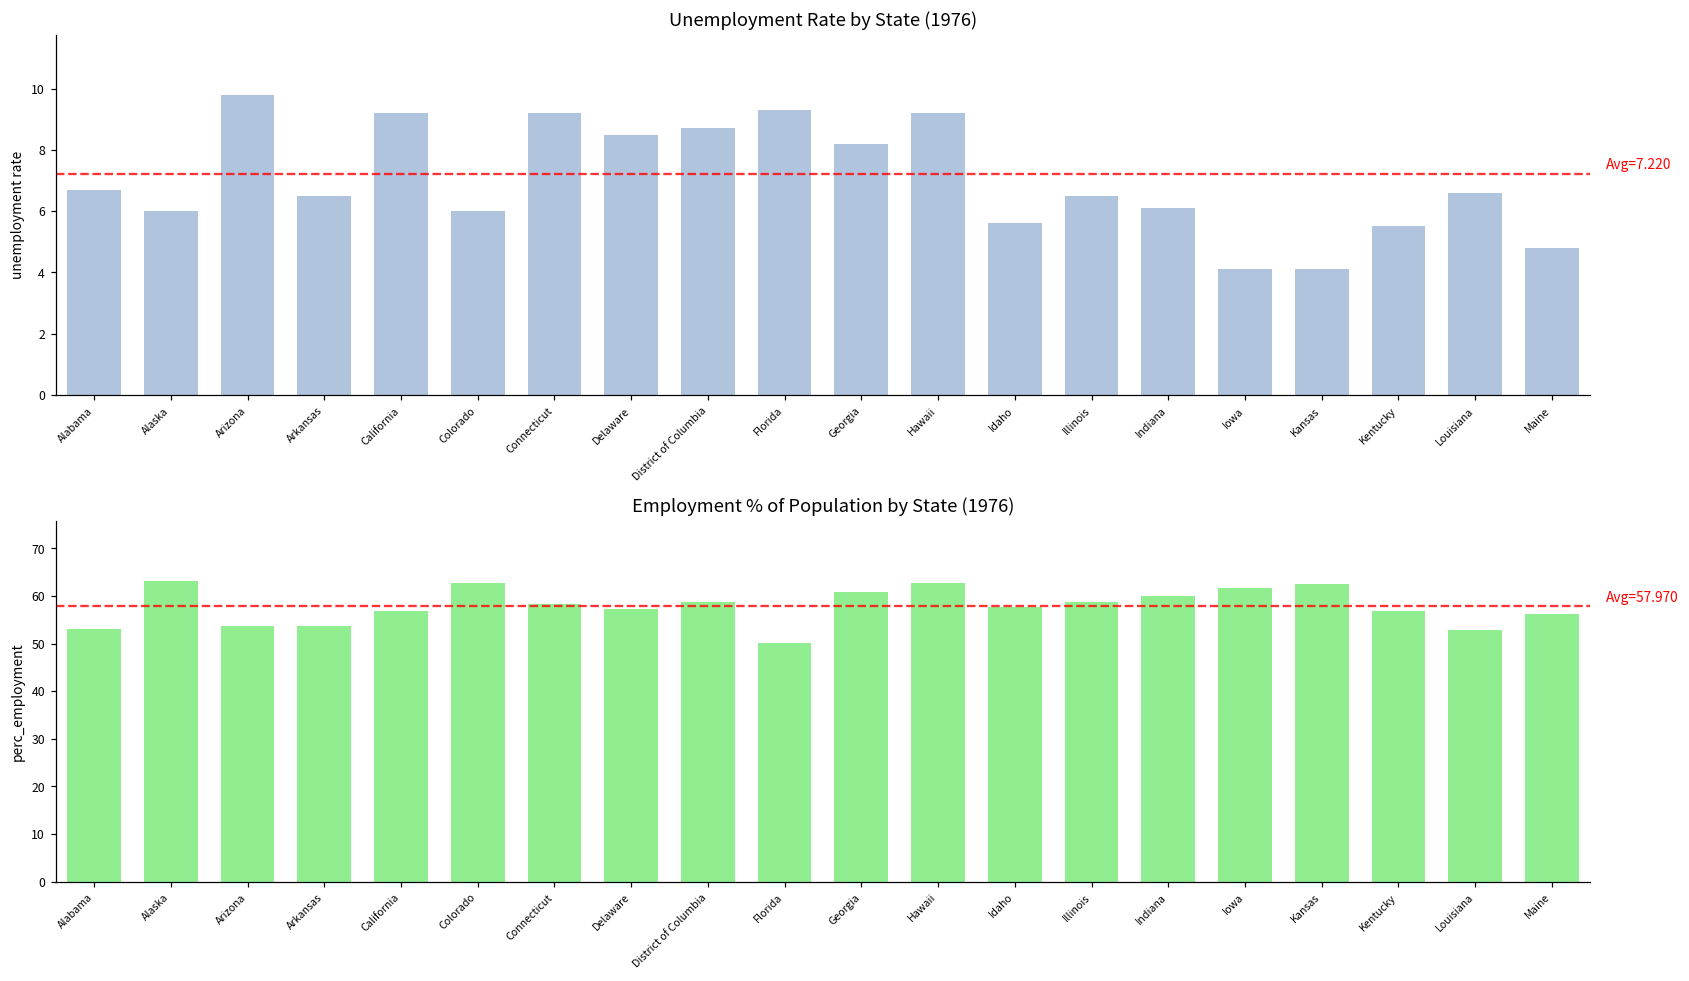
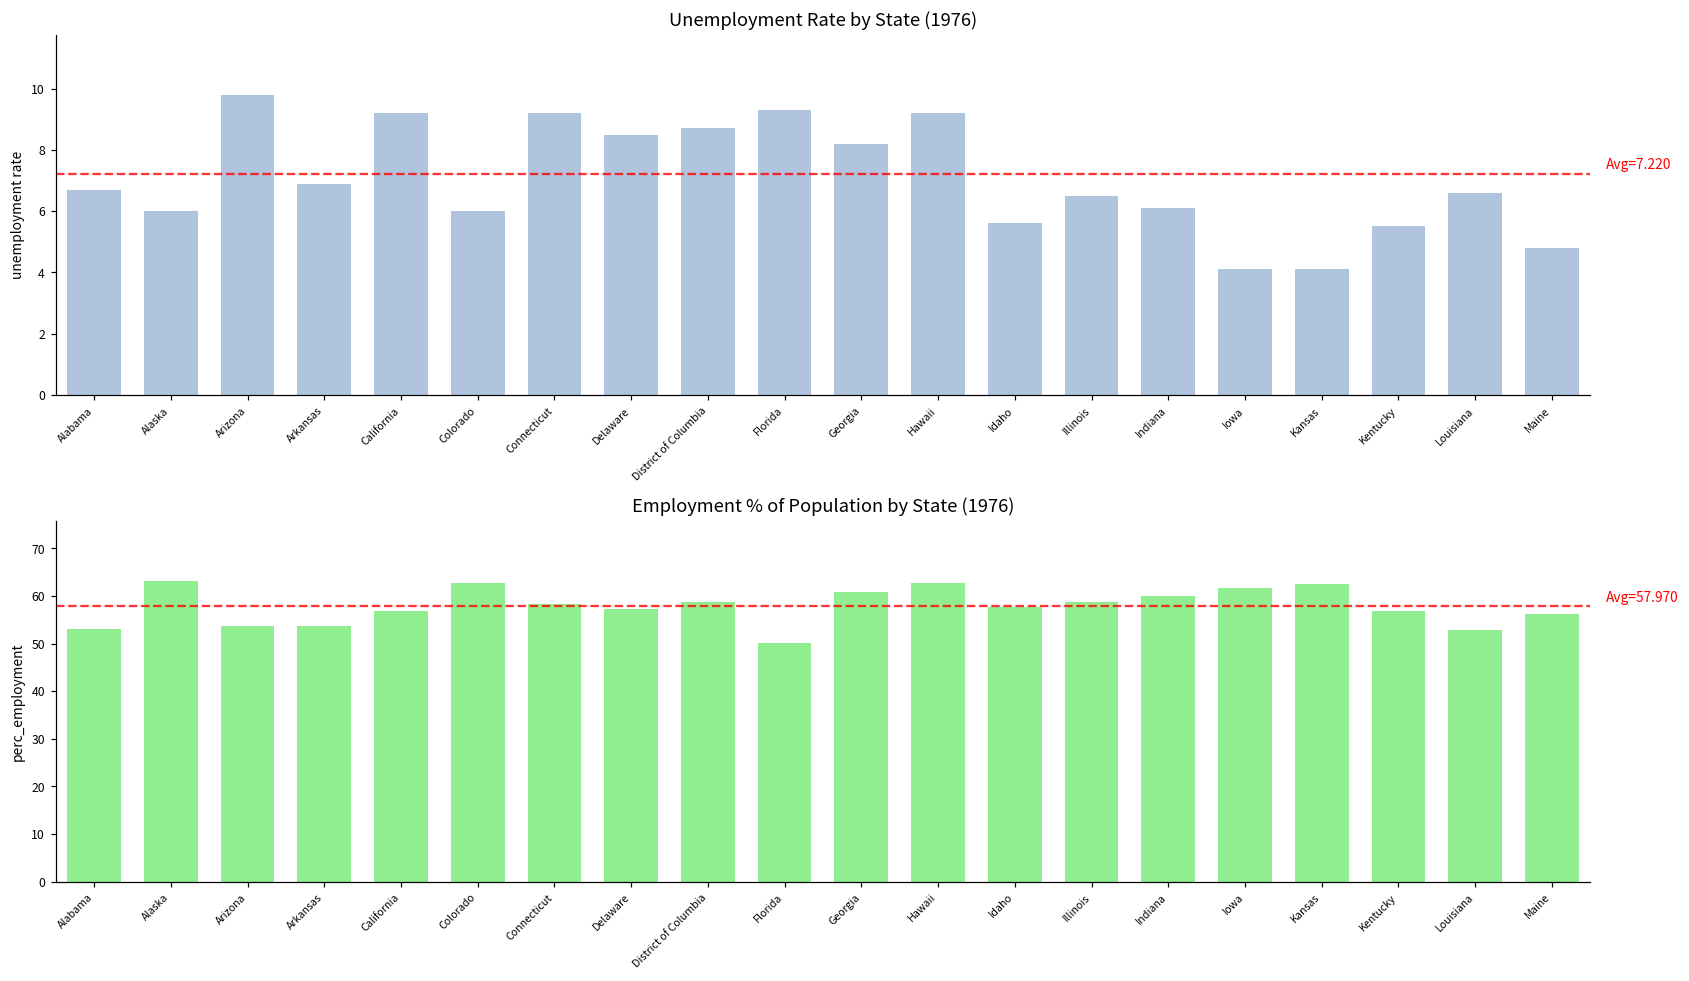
  {
    "Unemployment Rate by State (1976)": {
      "Alabama": 6.7,
      "Alaska": 6.0,
      "Arizona": 9.8,
-     "Arkansas": 6.5,
+     "Arkansas": 6.9,
      "California": 9.2,
      "Colorado": 6.0,
      "Connecticut": 9.2,
      "Delaware": 8.5,
      "District of Columbia": 8.7,
      "Florida": 9.3,
      "Georgia": 8.2,
      "Hawaii": 9.2,
      "Idaho": 5.6,
      "Illinois": 6.5,
      "Indiana": 6.1,
      "Iowa": 4.1,
      "Kansas": 4.1,
      "Kentucky": 5.5,
      "Louisiana": 6.6,
      "Maine": 4.8
    },
    "Employment % of Population by State (1976)": {
      "Alabama": 53,
      "Alaska": 63,
      "Arizona": 54,
      "Arkansas": 54,
      "California": 57,
      "Colorado": 63,
      "Connecticut": 58,
      "Delaware": 57,
      "District of Columbia": 59,
      "Florida": 50,
      "Georgia": 61,
      "Hawaii": 63,
      "Idaho": 58,
      "Illinois": 59,
      "Indiana": 60,
      "Iowa": 62,
      "Kansas": 63,
      "Kentucky": 57,
      "Louisiana": 53,
      "Maine": 56
    }
  }
